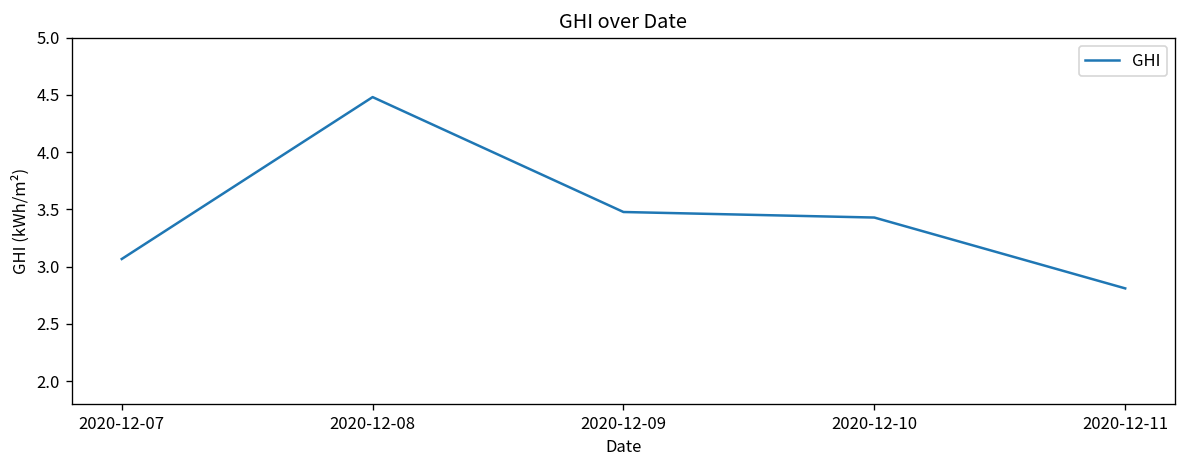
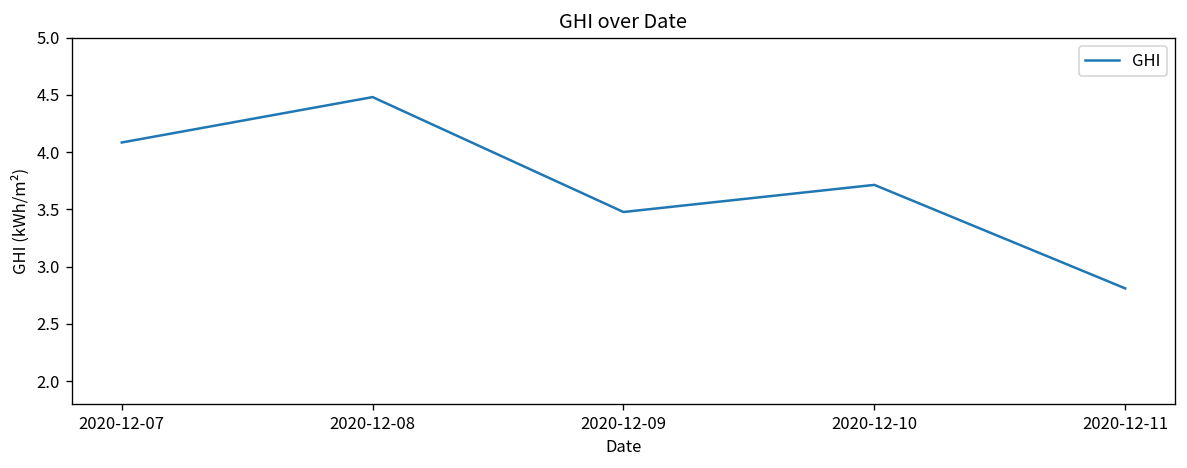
  {
-   "2020-12-07": 3.1,
+   "2020-12-07": 4.1,
    "2020-12-08": 4.5,
    "2020-12-09": 3.5,
-   "2020-12-10": 3.4,
+   "2020-12-10": 3.7,
    "2020-12-11": 2.8
  }
